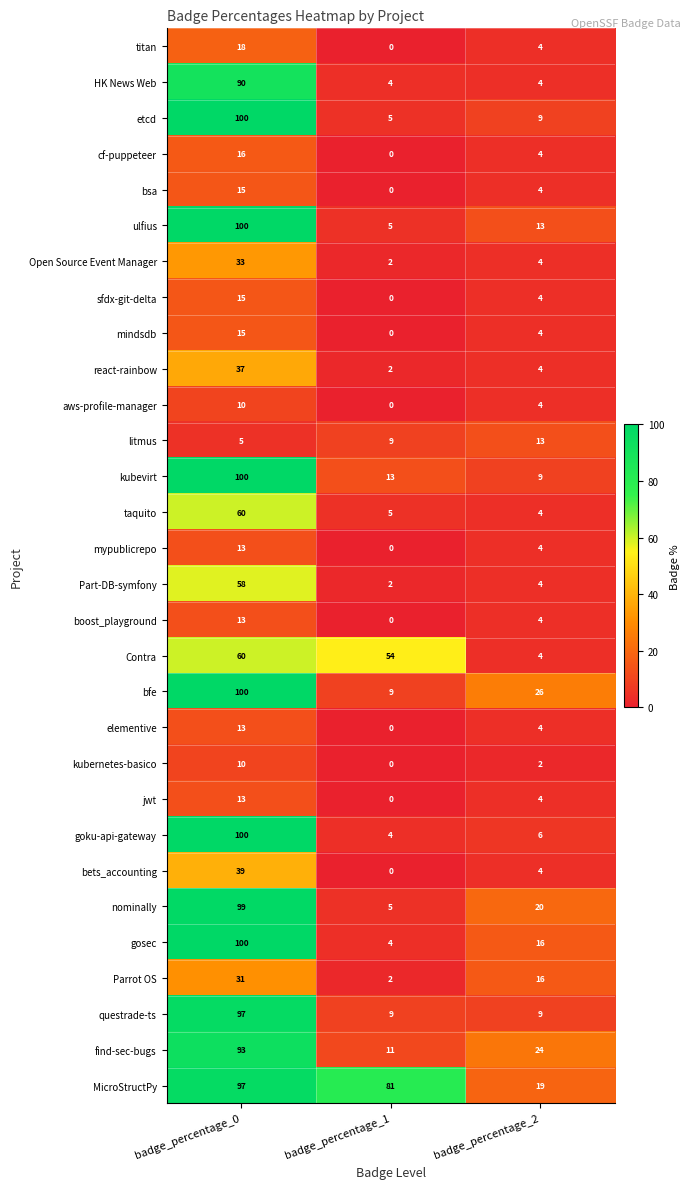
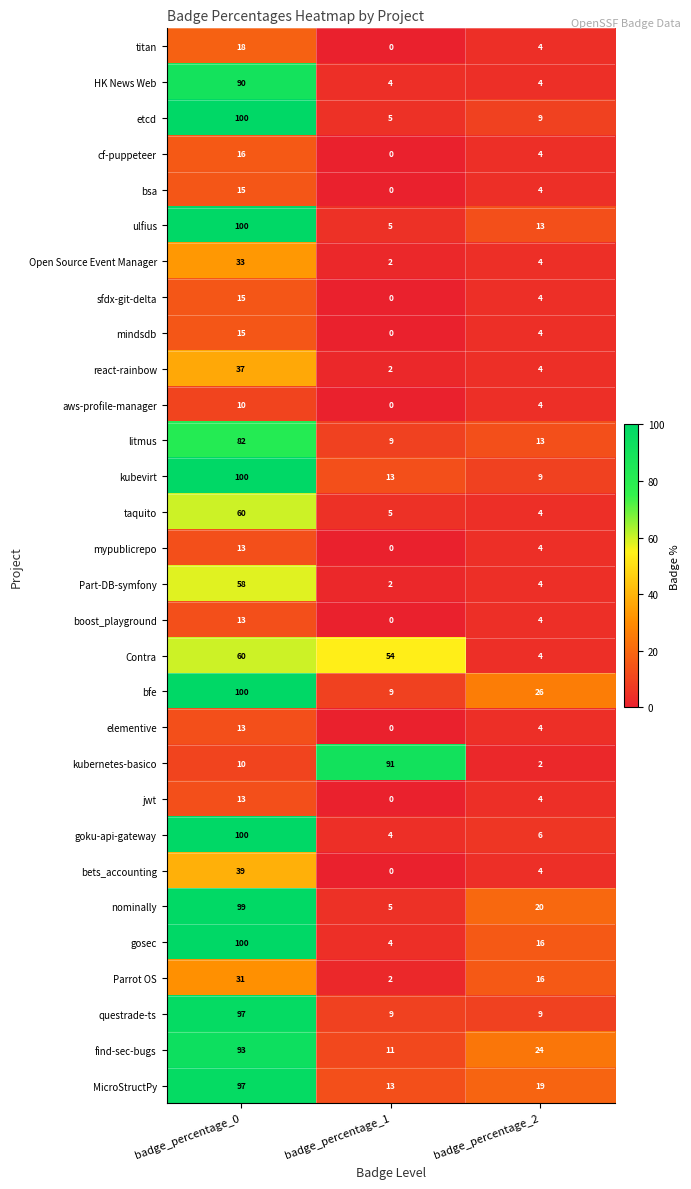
  {
    "titan": {
      "badge_percentage_0": 18,
      "badge_percentage_1": 0,
      "badge_percentage_2": 4
    },
    "HK News Web": {
      "badge_percentage_0": 90,
      "badge_percentage_1": 4,
      "badge_percentage_2": 4
    },
    "etcd": {
      "badge_percentage_0": 100,
      "badge_percentage_1": 5,
      "badge_percentage_2": 9
    },
    "cf-puppeteer": {
      "badge_percentage_0": 16,
      "badge_percentage_1": 0,
      "badge_percentage_2": 4
    },
    "bsa": {
      "badge_percentage_0": 15,
      "badge_percentage_1": 0,
      "badge_percentage_2": 4
    },
    "ulfius": {
      "badge_percentage_0": 100,
      "badge_percentage_1": 5,
      "badge_percentage_2": 13
    },
    "Open Source Event Manager": {
      "badge_percentage_0": 33,
      "badge_percentage_1": 2,
      "badge_percentage_2": 4
    },
    "sfdx-git-delta": {
      "badge_percentage_0": 15,
      "badge_percentage_1": 0,
      "badge_percentage_2": 4
    },
    "mindsdb": {
      "badge_percentage_0": 15,
      "badge_percentage_1": 0,
      "badge_percentage_2": 4
    },
    "react-rainbow": {
      "badge_percentage_0": 37,
      "badge_percentage_1": 2,
      "badge_percentage_2": 4
    },
    "aws-profile-manager": {
      "badge_percentage_0": 10,
      "badge_percentage_1": 0,
      "badge_percentage_2": 4
    },
    "litmus": {
-     "badge_percentage_0": 5,
+     "badge_percentage_0": 82,
      "badge_percentage_1": 9,
      "badge_percentage_2": 13
    },
    "kubevirt": {
      "badge_percentage_0": 100,
      "badge_percentage_1": 13,
      "badge_percentage_2": 9
    },
    "taquito": {
      "badge_percentage_0": 60,
      "badge_percentage_1": 5,
      "badge_percentage_2": 4
    },
    "mypublicrepo": {
      "badge_percentage_0": 13,
      "badge_percentage_1": 0,
      "badge_percentage_2": 4
    },
    "Part-DB-symfony": {
      "badge_percentage_0": 58,
      "badge_percentage_1": 2,
      "badge_percentage_2": 4
    },
    "boost_playground": {
      "badge_percentage_0": 13,
      "badge_percentage_1": 0,
      "badge_percentage_2": 4
    },
    "Contra": {
      "badge_percentage_0": 60,
      "badge_percentage_1": 54,
      "badge_percentage_2": 4
    },
    "bfe": {
      "badge_percentage_0": 100,
      "badge_percentage_1": 9,
      "badge_percentage_2": 26
    },
    "elementive": {
      "badge_percentage_0": 13,
      "badge_percentage_1": 0,
      "badge_percentage_2": 4
    },
    "kubernetes-basico": {
      "badge_percentage_0": 10,
-     "badge_percentage_1": 0,
+     "badge_percentage_1": 91,
      "badge_percentage_2": 2
    },
    "jwt": {
      "badge_percentage_0": 13,
      "badge_percentage_1": 0,
      "badge_percentage_2": 4
    },
    "goku-api-gateway": {
      "badge_percentage_0": 100,
      "badge_percentage_1": 4,
      "badge_percentage_2": 6
    },
    "bets_accounting": {
      "badge_percentage_0": 39,
      "badge_percentage_1": 0,
      "badge_percentage_2": 4
    },
    "nominally": {
      "badge_percentage_0": 99,
      "badge_percentage_1": 5,
      "badge_percentage_2": 20
    },
    "gosec": {
      "badge_percentage_0": 100,
      "badge_percentage_1": 4,
      "badge_percentage_2": 16
    },
    "Parrot OS": {
      "badge_percentage_0": 31,
      "badge_percentage_1": 2,
      "badge_percentage_2": 16
    },
    "questrade-ts": {
      "badge_percentage_0": 97,
      "badge_percentage_1": 9,
      "badge_percentage_2": 9
    },
    "find-sec-bugs": {
      "badge_percentage_0": 93,
      "badge_percentage_1": 11,
      "badge_percentage_2": 24
    },
    "MicroStructPy": {
      "badge_percentage_0": 97,
-     "badge_percentage_1": 81,
+     "badge_percentage_1": 13,
      "badge_percentage_2": 19
    }
  }
